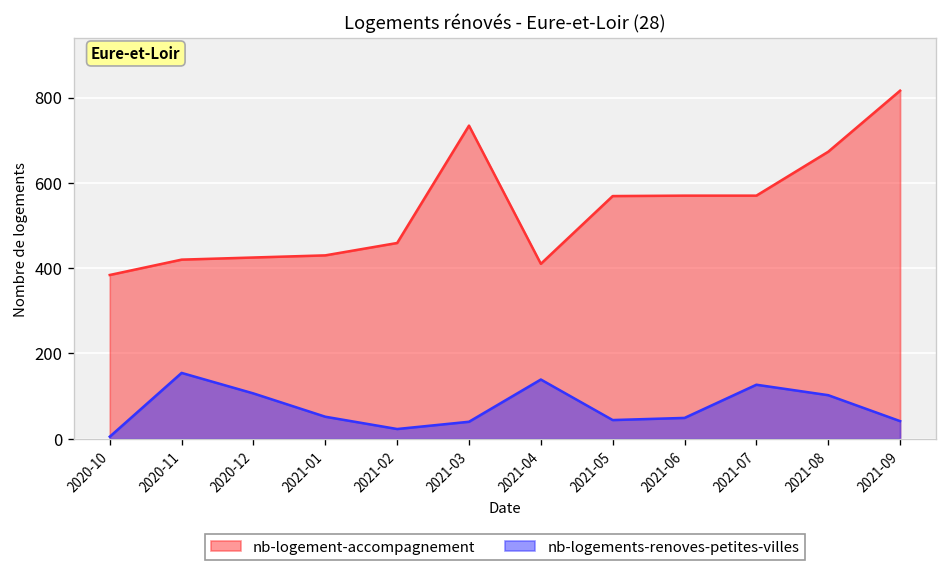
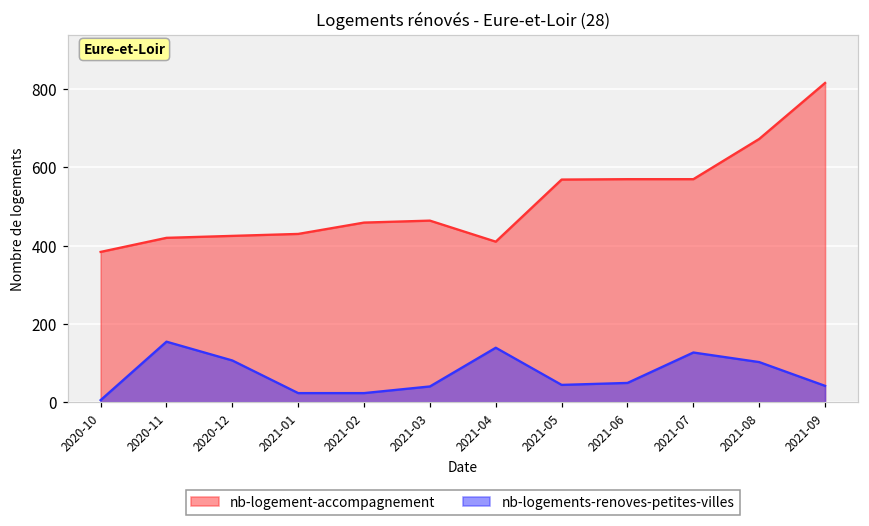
  {
    "nb-logement-accompagnement": {
      "2020-10": 380,
      "2020-11": 420,
      "2020-12": 430,
      "2021-01": 430,
      "2021-02": 460,
-     "2021-03": 730,
+     "2021-03": 460,
      "2021-04": 410,
      "2021-05": 570,
      "2021-06": 570,
      "2021-07": 570,
      "2021-08": 670,
      "2021-09": 820
    },
    "nb-logements-renoves-petites-villes": {
      "2020-10": 10,
      "2020-11": 150,
      "2020-12": 110,
-     "2021-01": 50,
+     "2021-01": 20,
      "2021-02": 20,
      "2021-03": 40,
      "2021-04": 140,
      "2021-05": 40,
      "2021-06": 50,
      "2021-07": 130,
      "2021-08": 100,
      "2021-09": 40
    }
  }
